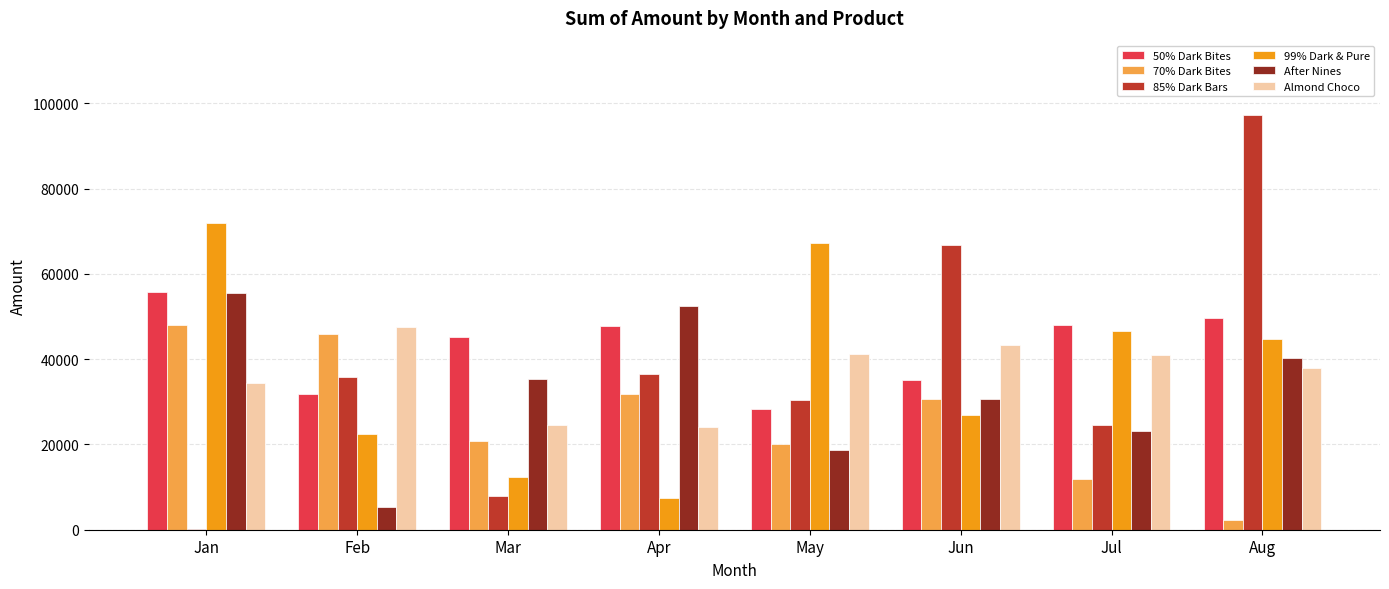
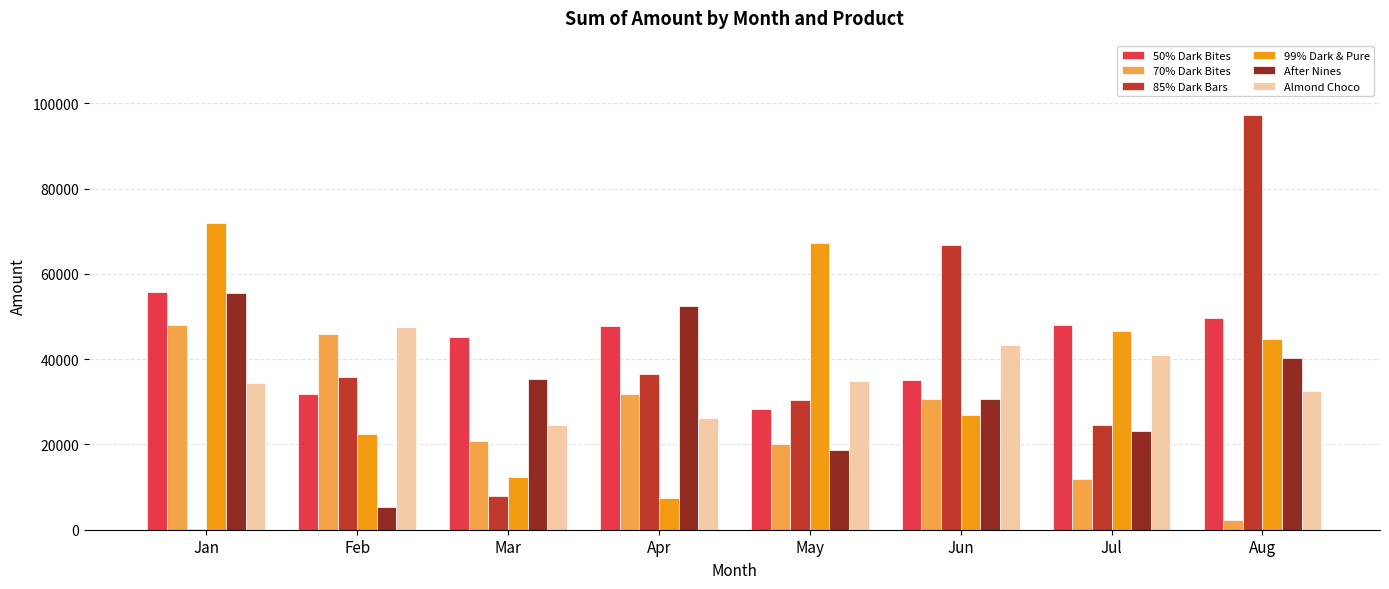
  {
    "Almond Choco": {
      "Jan": 34000,
      "Feb": 47000,
      "Mar": 25000,
-     "Apr": 24000,
-     "May": 41000,
+     "Apr": 26000,
+     "May": 35000,
      "Jun": 43000,
      "Jul": 41000,
-     "Aug": 38000
+     "Aug": 33000
    }
  }
